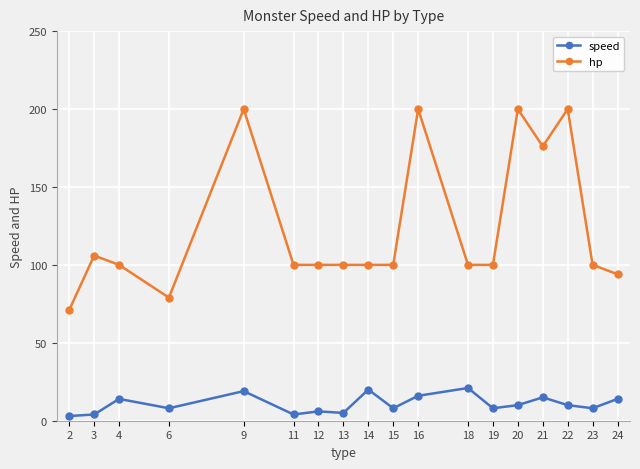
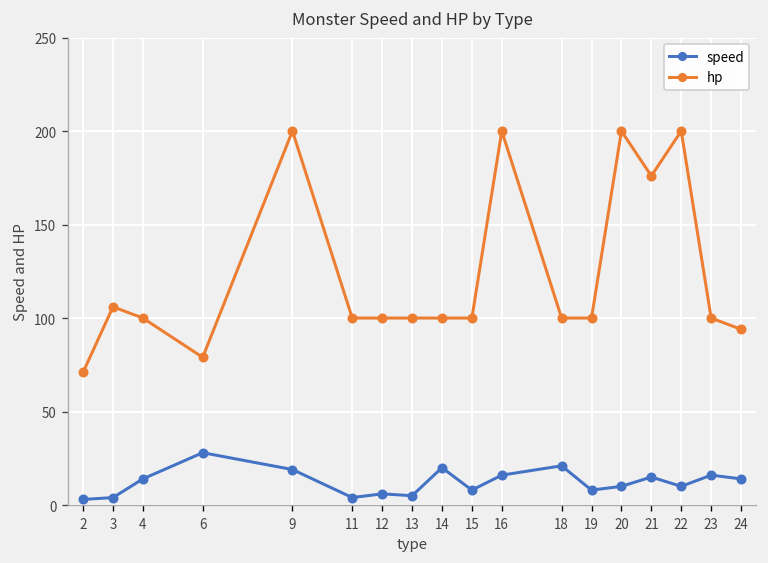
  {
    "speed": {
      "2": 3,
      "3": 4,
      "4": 14,
-     "6": 8,
+     "6": 28,
      "9": 19,
      "11": 4,
      "12": 6,
      "13": 5,
      "14": 20,
      "15": 8,
      "16": 16,
      "18": 21,
      "19": 8,
      "20": 10,
      "21": 15,
      "22": 10,
-     "23": 8,
+     "23": 16,
      "24": 14
    },
    "hp": {
      "2": 71,
      "3": 106,
      "4": 100,
      "6": 79,
      "9": 200,
      "11": 100,
      "12": 100,
      "13": 100,
      "14": 100,
      "15": 100,
      "16": 200,
      "18": 100,
      "19": 100,
      "20": 200,
      "21": 176,
      "22": 200,
      "23": 100,
      "24": 94
    }
  }
